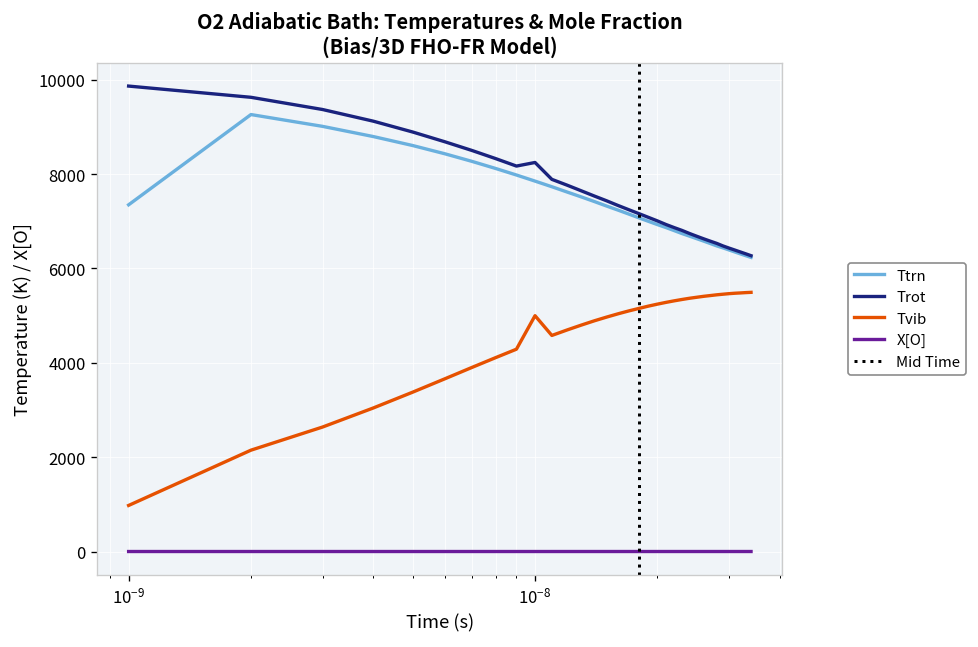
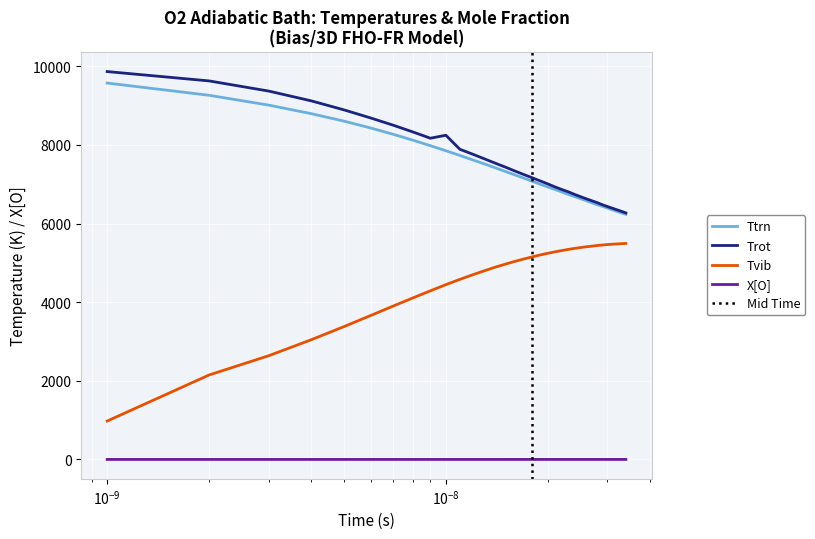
  {
    "Ttrn": {
-     "10^-9": 7300,
+     "10^-9": 9600,
      "10^-8": 7900
    },
    "Trot": {
      "10^-9": 9900,
      "10^-8": 8200
    },
    "Tvib": {
      "10^-9": 1000,
-     "10^-8": 5000
+     "10^-8": 4400
    },
    "X[O]": {
      "10^-9": 0,
      "10^-8": 0
    }
  }
